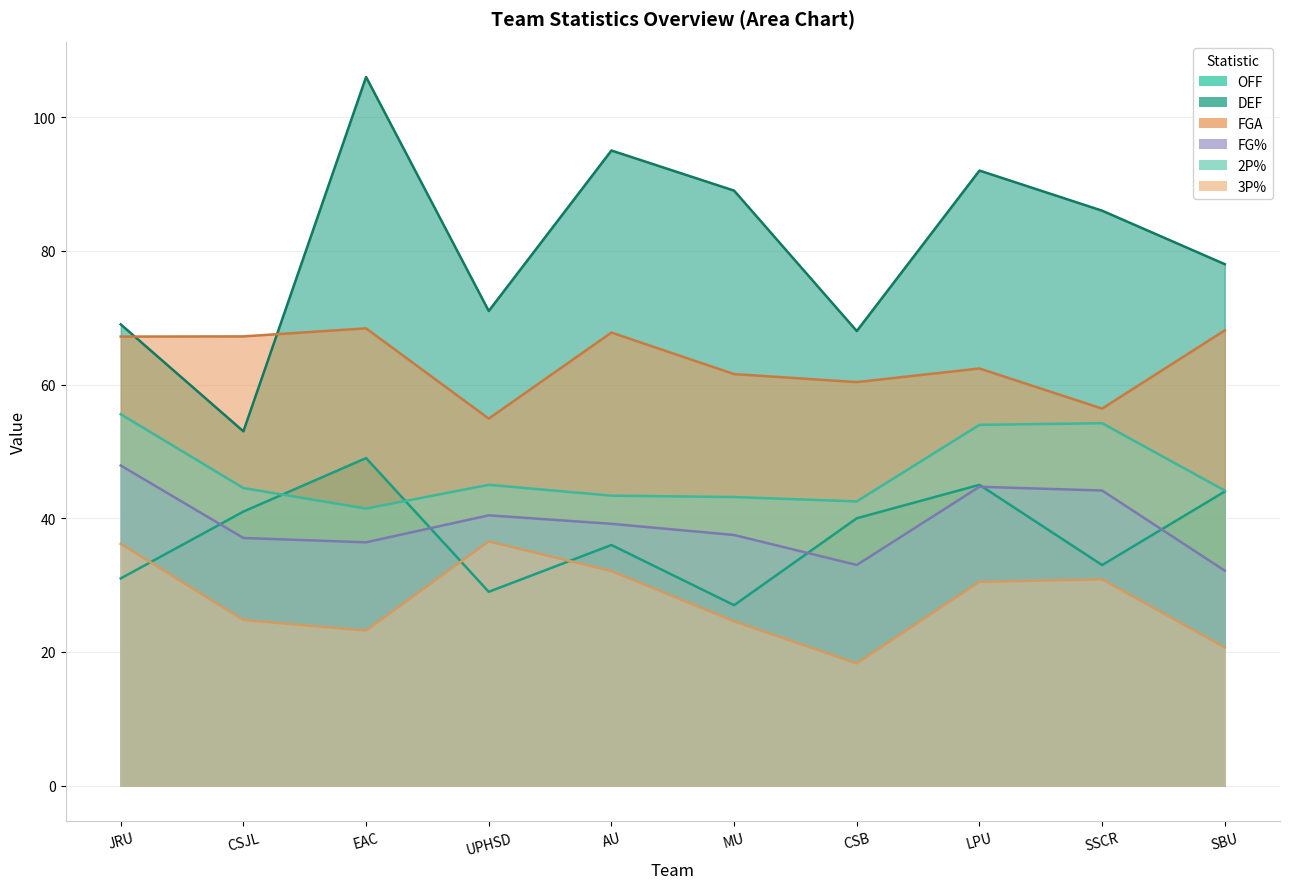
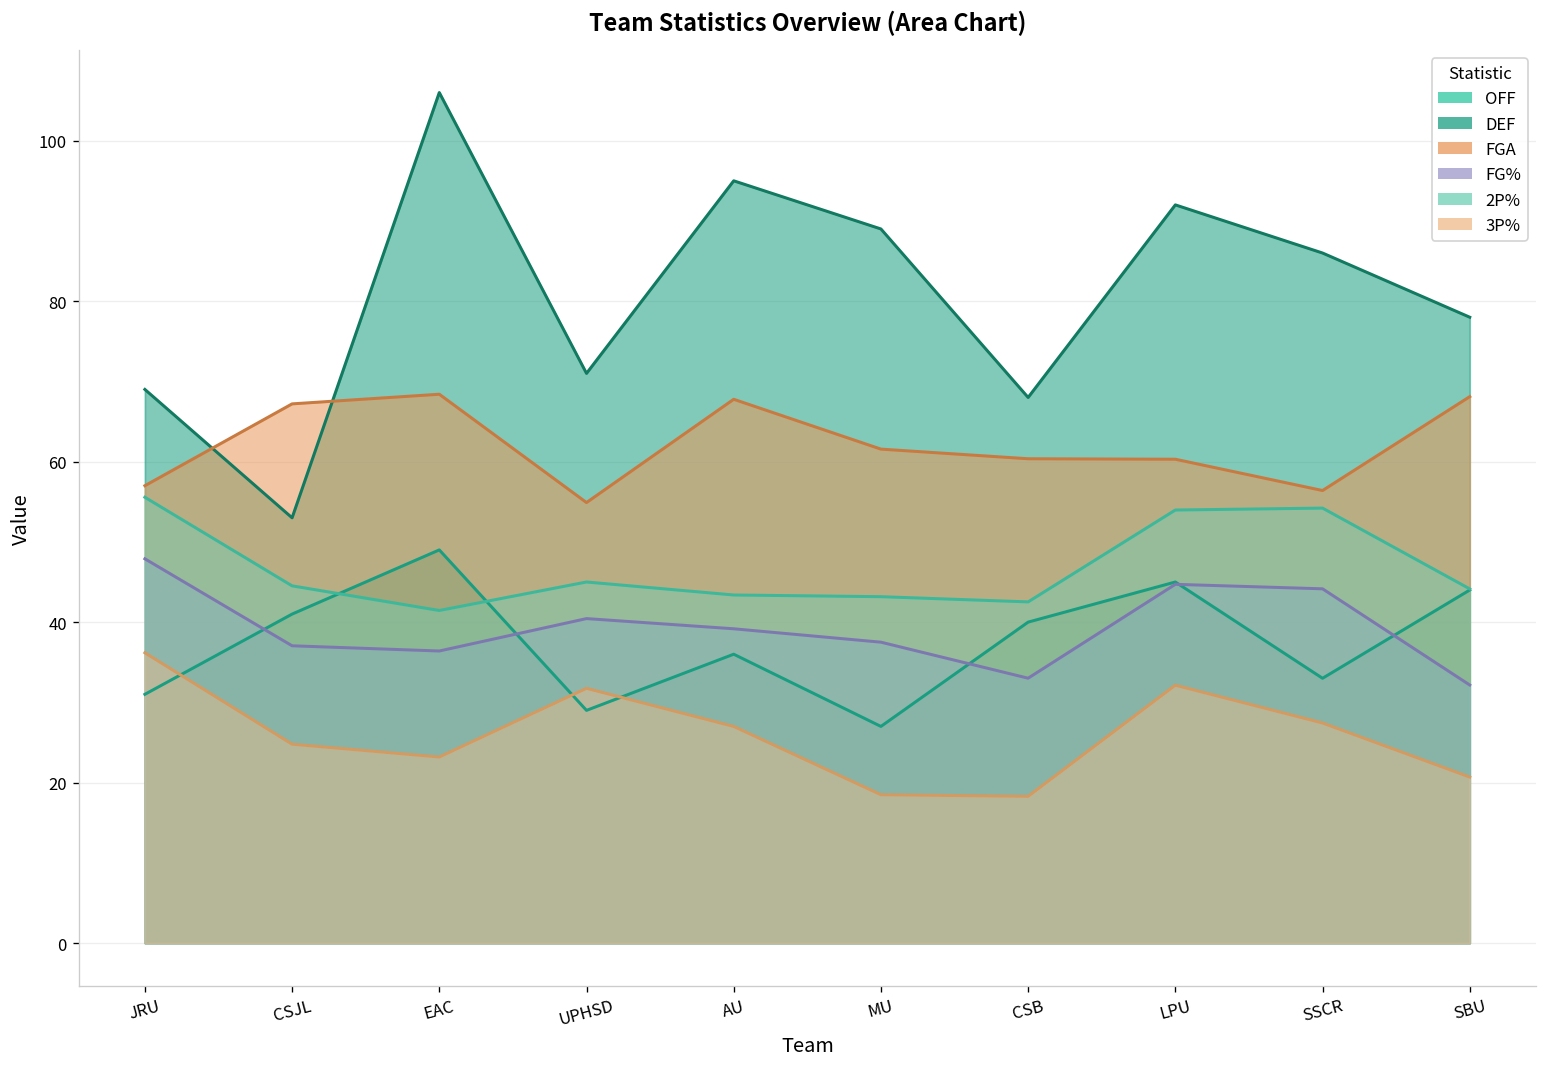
  {
    "FGA": {
-     "JRU": 67,
+     "JRU": 57,
      "CSJL": 67,
      "EAC": 68,
      "UPHSD": 55,
      "AU": 68,
      "MU": 62,
      "CSB": 60,
-     "LPU": 62,
+     "LPU": 60,
      "SSCR": 56,
      "SBU": 68
    },
    "3P%": {
      "JRU": 36,
      "CSJL": 25,
      "EAC": 23,
-     "UPHSD": 37,
-     "AU": 32,
-     "MU": 25,
+     "UPHSD": 32,
+     "AU": 27,
+     "MU": 18,
      "CSB": 18,
-     "LPU": 30,
-     "SSCR": 31,
+     "LPU": 32,
+     "SSCR": 27,
      "SBU": 21
    }
  }
